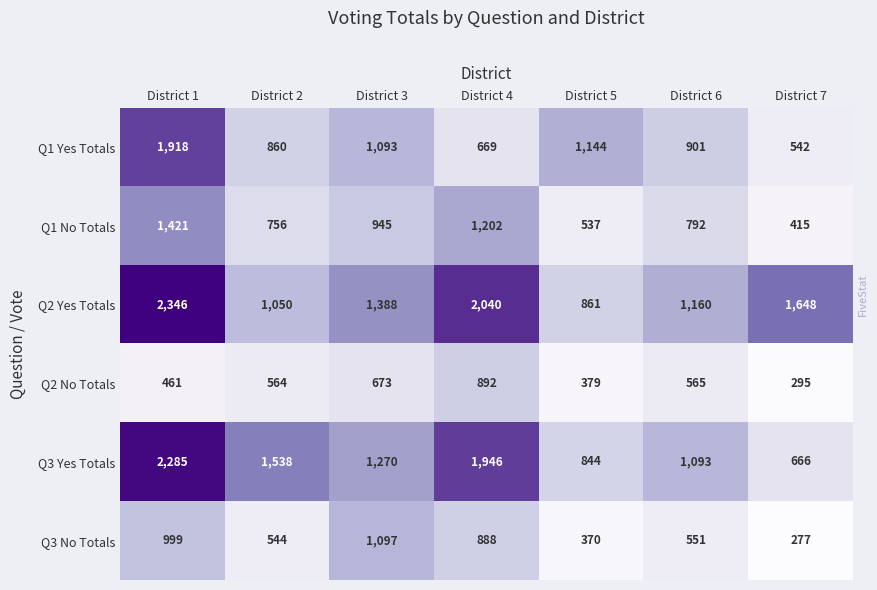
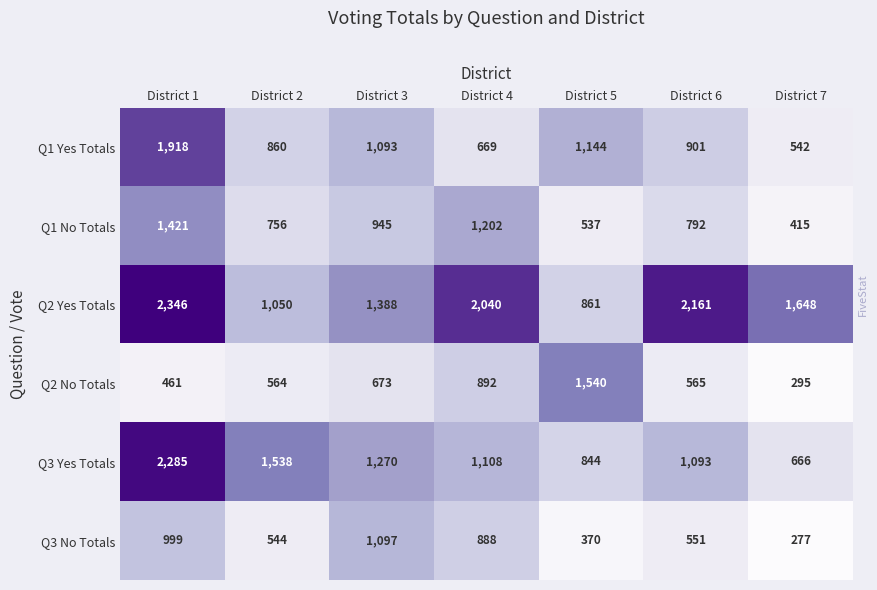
  {
    "Q1 Yes Totals": {
      "District 1": "1,918",
      "District 2": "860",
      "District 3": "1,093",
      "District 4": "669",
      "District 5": "1,144",
      "District 6": "901",
      "District 7": "542"
    },
    "Q1 No Totals": {
      "District 1": "1,421",
      "District 2": "756",
      "District 3": "945",
      "District 4": "1,202",
      "District 5": "537",
      "District 6": "792",
      "District 7": "415"
    },
    "Q2 Yes Totals": {
      "District 1": "2,346",
      "District 2": "1,050",
      "District 3": "1,388",
      "District 4": "2,040",
      "District 5": "861",
-     "District 6": "1,160",
+     "District 6": "2,161",
      "District 7": "1,648"
    },
    "Q2 No Totals": {
      "District 1": "461",
      "District 2": "564",
      "District 3": "673",
      "District 4": "892",
-     "District 5": "379",
+     "District 5": "1,540",
      "District 6": "565",
      "District 7": "295"
    },
    "Q3 Yes Totals": {
      "District 1": "2,285",
      "District 2": "1,538",
      "District 3": "1,270",
-     "District 4": "1,946",
+     "District 4": "1,108",
      "District 5": "844",
      "District 6": "1,093",
      "District 7": "666"
    },
    "Q3 No Totals": {
      "District 1": "999",
      "District 2": "544",
      "District 3": "1,097",
      "District 4": "888",
      "District 5": "370",
      "District 6": "551",
      "District 7": "277"
    }
  }
